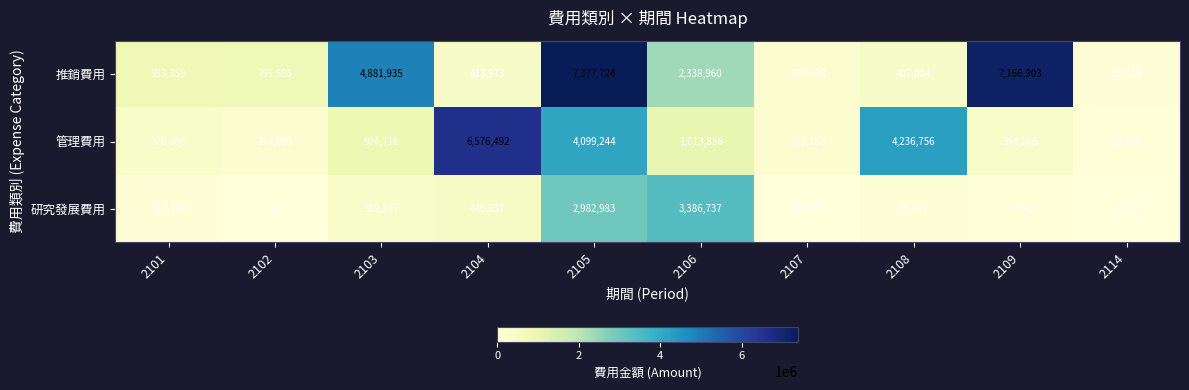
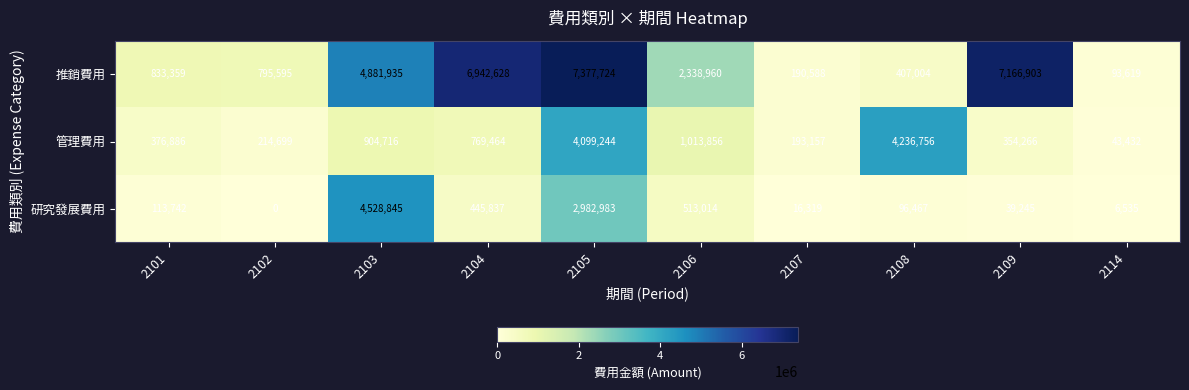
  {
    "推銷費用": {
      "2101": "833,359",
      "2102": "795,595",
      "2103": "4,881,935",
-     "2104": "418,973",
+     "2104": "6,942,628",
      "2105": "7,377,724",
      "2106": "2,338,960",
      "2108": "407,004",
      "2109": "7,166,903"
    },
    "管理費用": {
      "2101": "376,886",
      "2103": "904,716",
-     "2104": "6,576,492",
+     "2104": "769,464",
      "2105": "4,099,244",
      "2106": "1,013,856",
      "2108": "4,236,756",
      "2109": "354,266"
    },
    "研究發展費用": {
-     "2103": "389,147",
+     "2103": "4,528,845",
      "2104": "445,837",
      "2105": "2,982,983",
-     "2106": "3,386,737"
+     "2106": "513,014"
    }
  }
